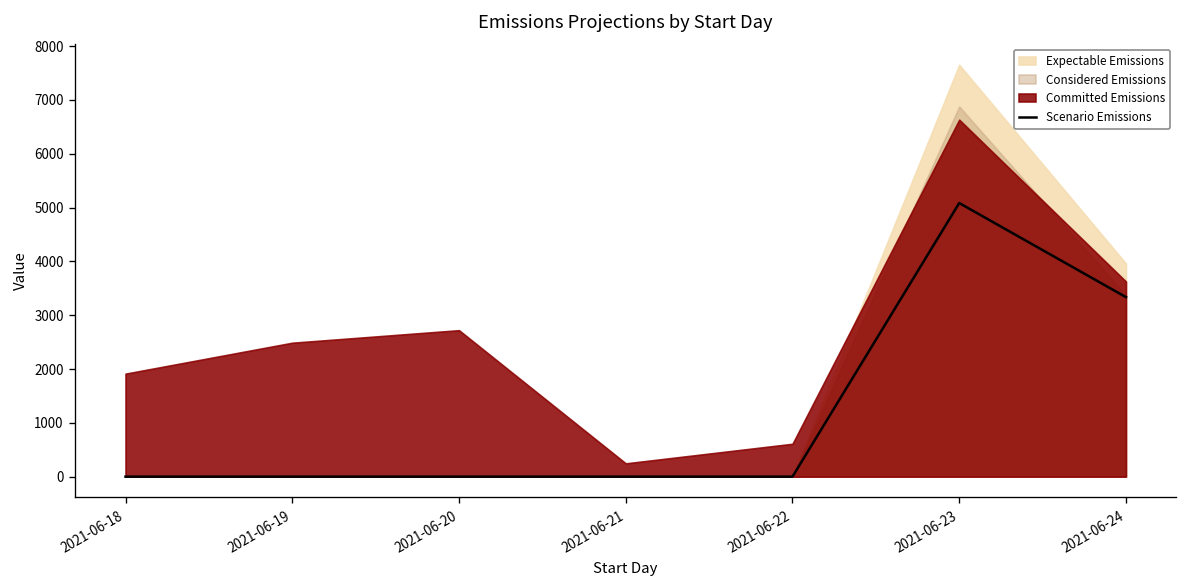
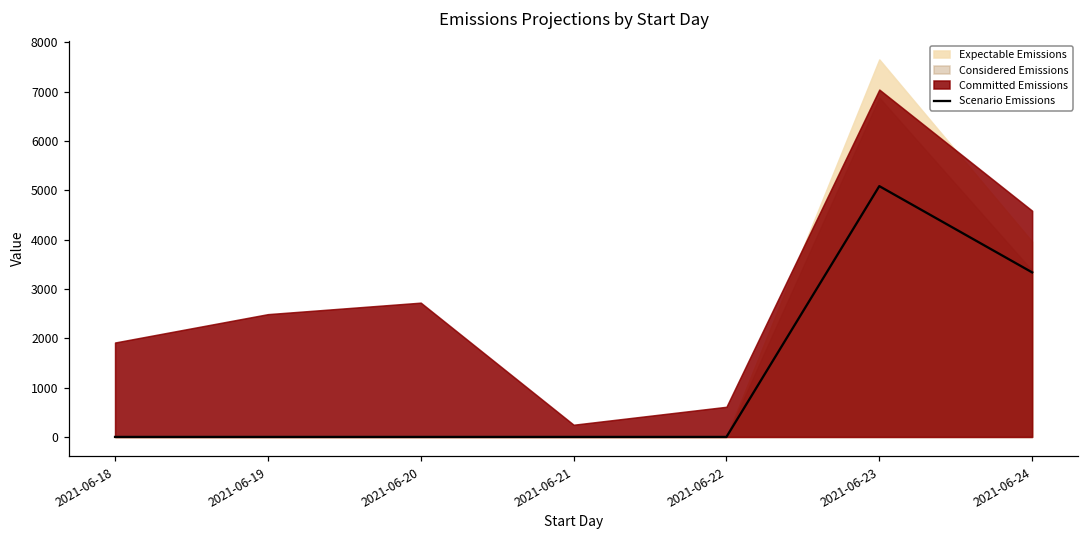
  {
    "Scenario Emissions": {
      "2021-06-23": 5100
    },
    "Committed Emissions": {
      "2021-06-18": 1900,
      "2021-06-19": 2500,
      "2021-06-20": 2700,
      "2021-06-21": 200,
      "2021-06-22": 600,
-     "2021-06-23": 6600,
-     "2021-06-24": 3600
+     "2021-06-23": 7000,
+     "2021-06-24": 4600
    }
  }
